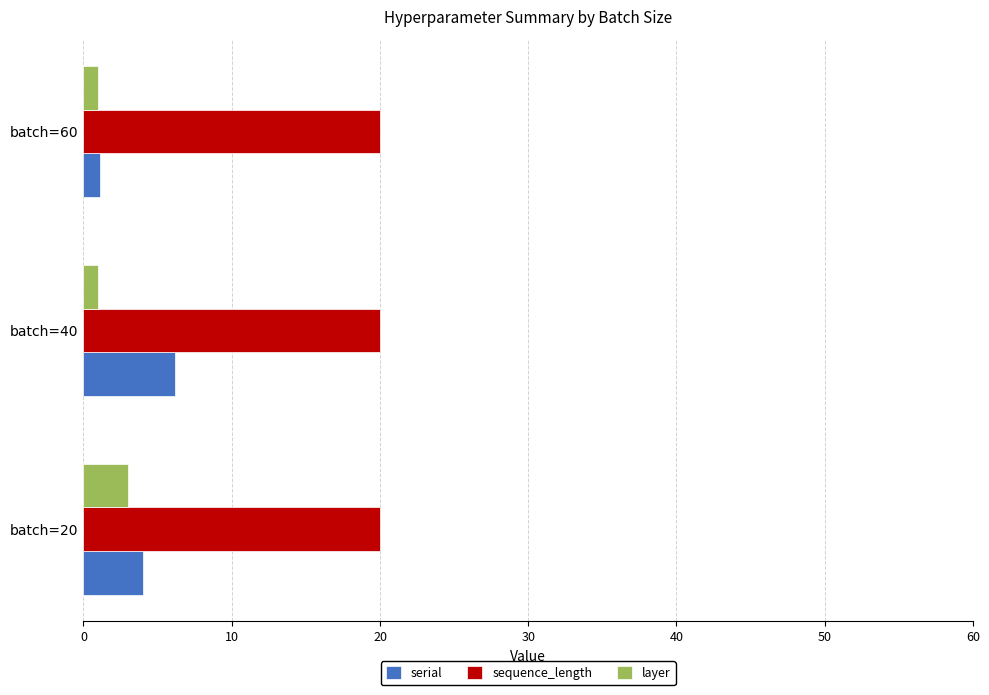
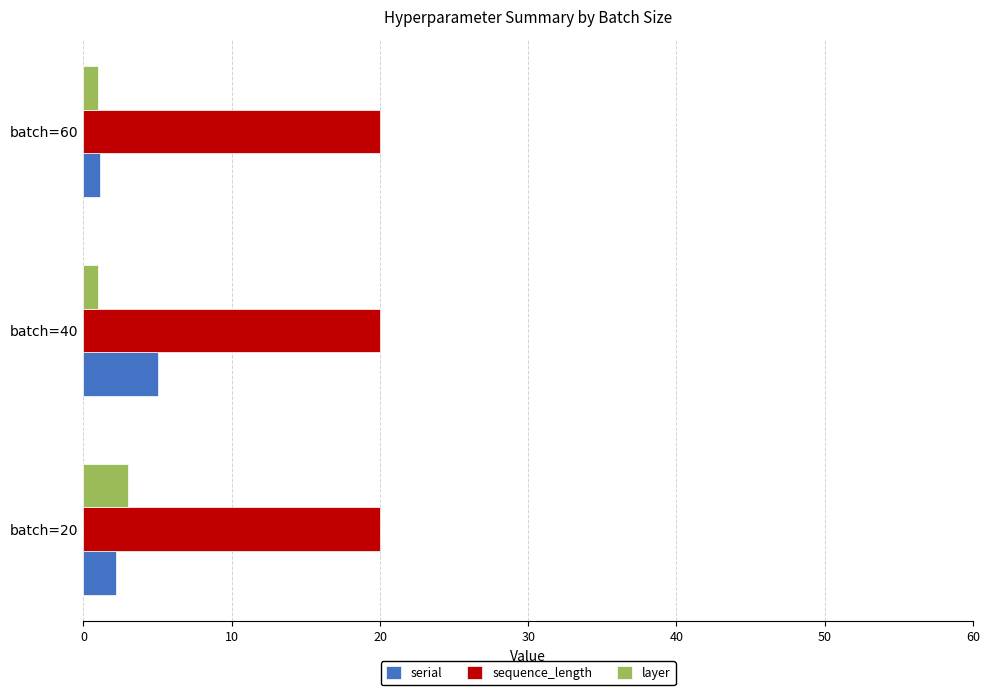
  {
    "serial": {
      "batch=60": 1.1,
-     "batch=40": 6.2,
-     "batch=20": 4.0
+     "batch=40": 5.0,
+     "batch=20": 2.2
    },
    "sequence_length": {
      "batch=60": 20.0,
      "batch=40": 20.0,
      "batch=20": 20.0
    },
    "layer": {
      "batch=60": 1.0,
      "batch=40": 1.0,
      "batch=20": 3.0
    }
  }
